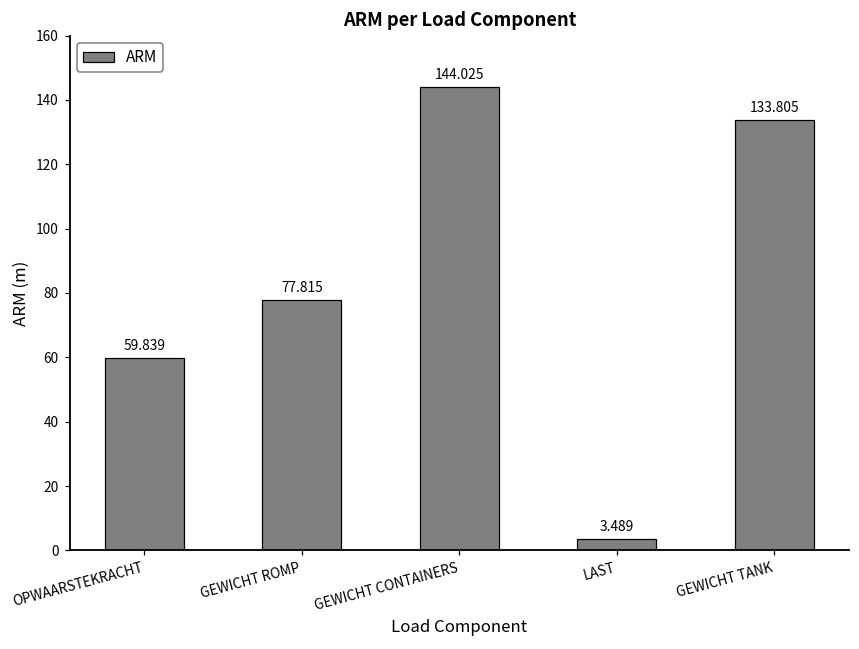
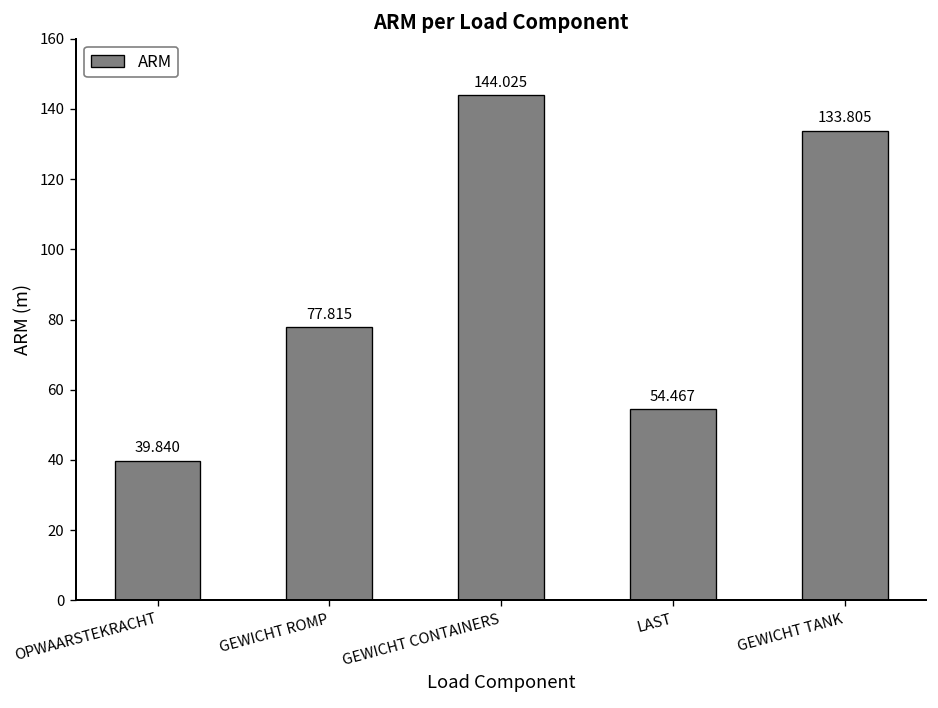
  {
-   "OPWAARSTEKRACHT": 59.839,
+   "OPWAARSTEKRACHT": 39.840,
    "GEWICHT ROMP": 77.815,
    "GEWICHT CONTAINERS": 144.025,
-   "LAST": 3.489,
+   "LAST": 54.467,
    "GEWICHT TANK": 133.805
  }
